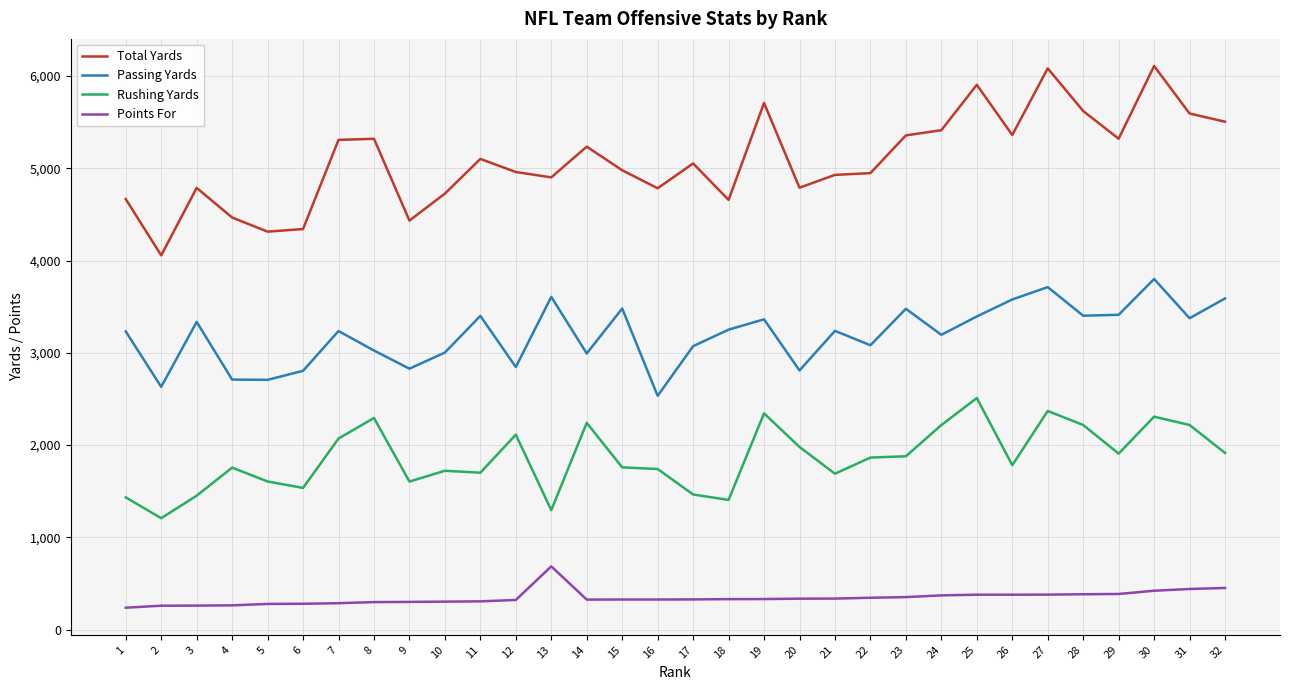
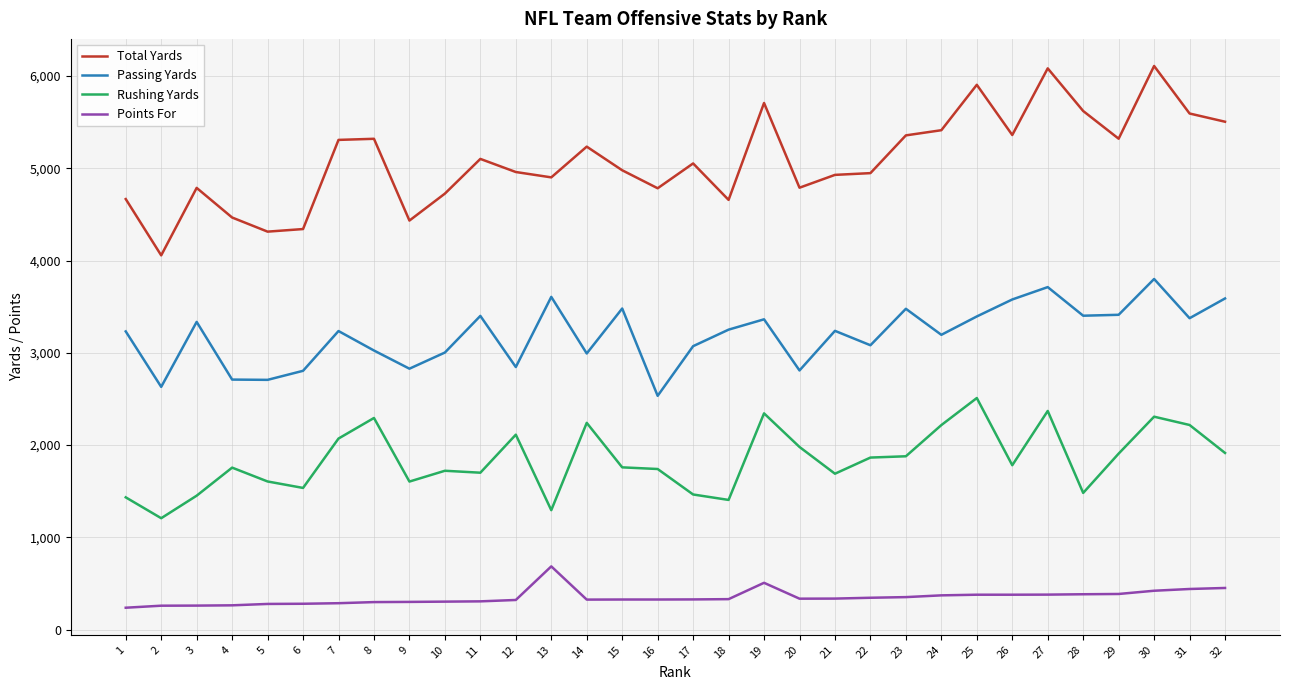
  {
    "Total Yards": {
      "1": "4,700",
      "2": "4,100",
      "3": "4,800",
      "4": "4,500",
      "5": "4,300",
      "6": "4,300",
      "7": "5,300",
      "8": "5,300",
      "9": "4,400",
      "10": "4,700",
      "11": "5,100",
      "12": "5,000",
      "13": "4,900",
      "14": "5,200",
      "15": "5,000",
      "16": "4,800",
      "17": "5,100",
      "18": "4,700",
      "19": "5,700",
      "20": "4,800",
      "21": "4,900",
      "22": "4,900",
      "23": "5,400",
      "24": "5,400",
      "25": "5,900",
      "26": "5,400",
      "27": "6,100",
      "28": "5,600",
      "29": "5,300",
      "30": "6,100",
      "31": "5,600",
      "32": "5,500"
    },
    "Passing Yards": {
      "1": "3,200",
      "2": "2,600",
      "3": "3,300",
      "4": "2,700",
      "5": "2,700",
      "6": "2,800",
      "7": "3,200",
      "8": "3,000",
      "9": "2,800",
      "10": "3,000",
      "11": "3,400",
      "12": "2,800",
      "13": "3,600",
      "14": "3,000",
      "15": "3,500",
      "16": "2,500",
      "17": "3,100",
      "18": "3,300",
      "19": "3,400",
      "20": "2,800",
      "21": "3,200",
      "22": "3,100",
      "23": "3,500",
      "24": "3,200",
      "25": "3,400",
      "26": "3,600",
      "27": "3,700",
      "28": "3,400",
      "29": "3,400",
      "30": "3,800",
      "31": "3,400",
      "32": "3,600"
    },
    "Rushing Yards": {
      "1": "1,400",
      "2": "1,200",
      "3": "1,500",
      "4": "1,800",
      "5": "1,600",
      "6": "1,500",
      "7": "2,100",
      "8": "2,300",
      "9": "1,600",
      "10": "1,700",
      "11": "1,700",
      "12": "2,100",
      "13": "1,300",
      "14": "2,200",
      "15": "1,800",
      "16": "1,700",
      "17": "1,500",
      "18": "1,400",
      "19": "2,300",
      "20": "2,000",
      "21": "1,700",
      "22": "1,900",
      "23": "1,900",
      "24": "2,200",
      "25": "2,500",
      "26": "1,800",
      "27": "2,400",
-     "28": "2,200",
+     "28": "1,500",
      "29": "1,900",
      "30": "2,300",
      "31": "2,200",
      "32": "1,900"
    },
    "Points For": {
      "1": "200",
      "2": "300",
      "3": "300",
      "4": "300",
      "5": "300",
      "6": "300",
      "7": "300",
      "8": "300",
      "9": "300",
      "10": "300",
      "11": "300",
      "12": "300",
      "13": "700",
      "14": "300",
      "15": "300",
      "16": "300",
      "17": "300",
      "18": "300",
-     "19": "300",
+     "19": "500",
      "20": "300",
      "21": "300",
      "22": "300",
      "23": "400",
      "24": "400",
      "25": "400",
      "26": "400",
      "27": "400",
      "28": "400",
      "29": "400",
      "30": "400",
      "31": "400",
      "32": "500"
    }
  }
